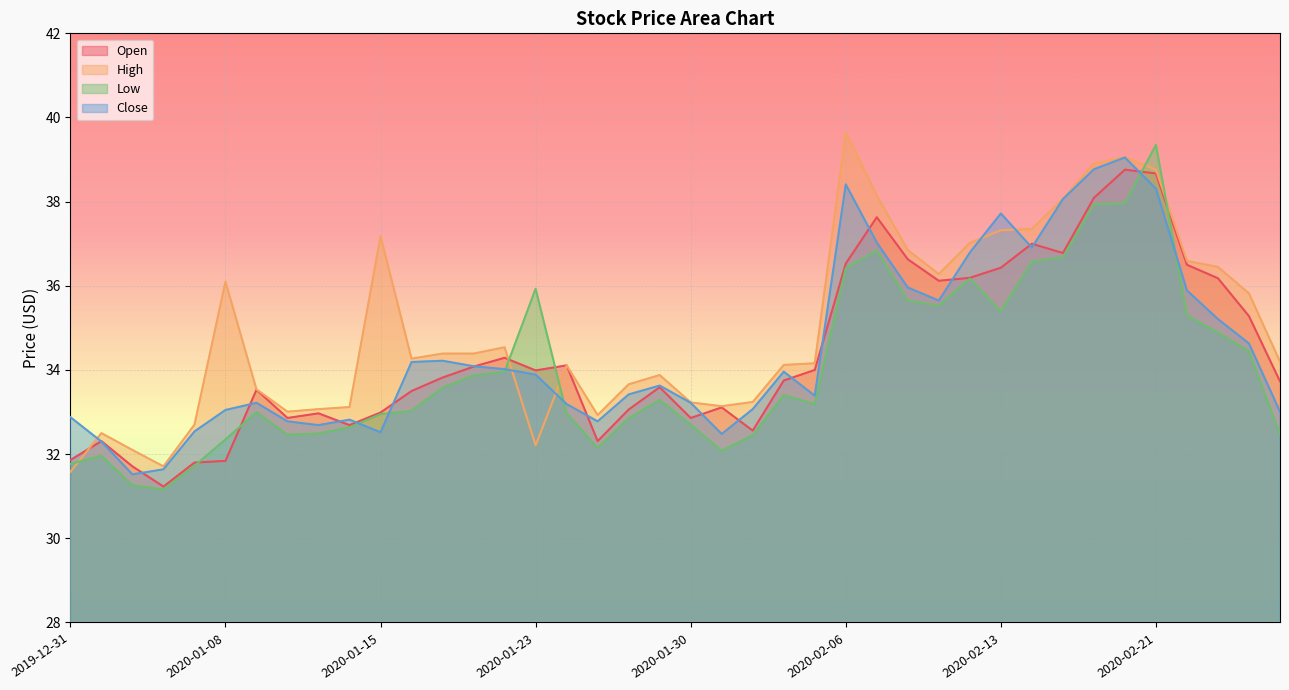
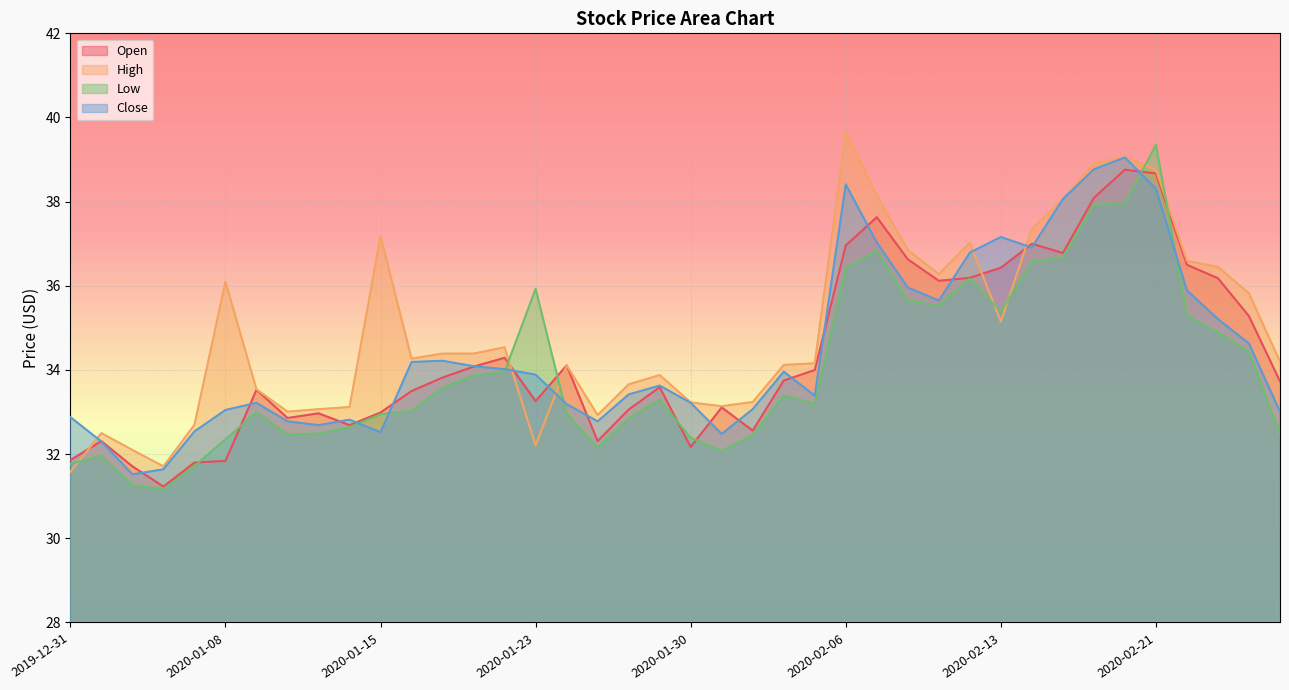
  {
    "Open": {
      "2019-12-31": 31.9,
      "2020-01-08": 31.8,
-     "2020-01-23": 34.0,
-     "2020-01-30": 32.9,
-     "2020-02-06": 36.5,
+     "2020-01-23": 33.3,
+     "2020-01-30": 32.2,
+     "2020-02-06": 37.0,
      "2020-02-13": 36.4,
      "2020-02-21": 38.7
    },
    "High": {
      "2019-12-31": 31.6,
      "2020-01-08": 36.1,
      "2020-01-15": 37.2,
      "2020-01-23": 32.2,
      "2020-02-06": 39.6,
-     "2020-02-13": 37.3,
+     "2020-02-13": 35.2,
      "2020-02-21": 38.8
    },
    "Low": {
      "2019-12-31": 31.8,
      "2020-01-08": 32.4,
      "2020-01-23": 35.9,
-     "2020-01-30": 32.7,
+     "2020-01-30": 32.4,
      "2020-02-06": 36.4,
      "2020-02-13": 35.4,
      "2020-02-21": 39.4
    },
    "Close": {
      "2019-12-31": 32.9,
      "2020-01-08": 33.1,
      "2020-01-15": 32.5,
      "2020-01-23": 33.9,
      "2020-02-06": 38.4,
-     "2020-02-13": 37.7,
+     "2020-02-13": 37.2,
      "2020-02-21": 38.3
    }
  }
